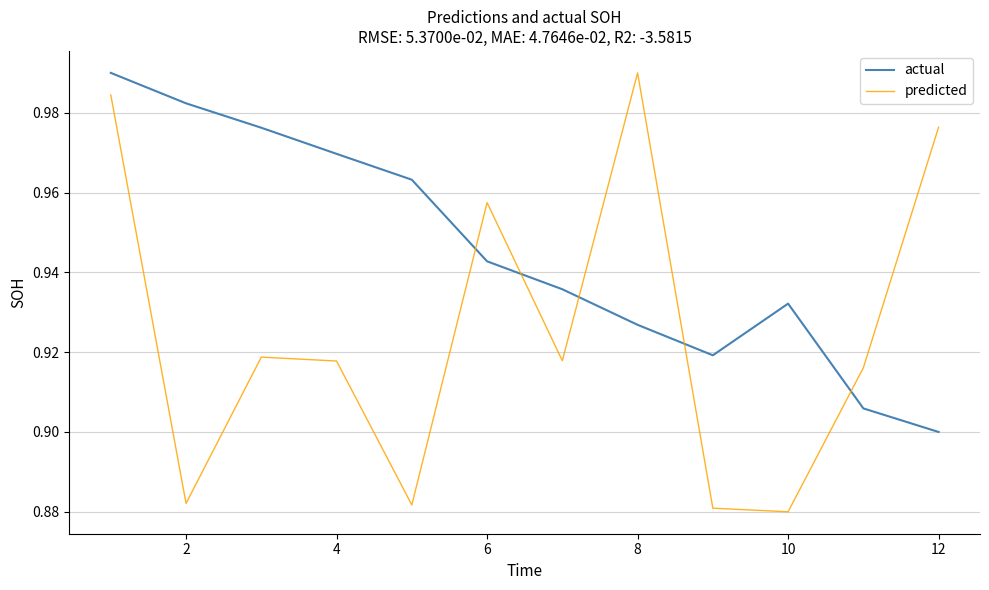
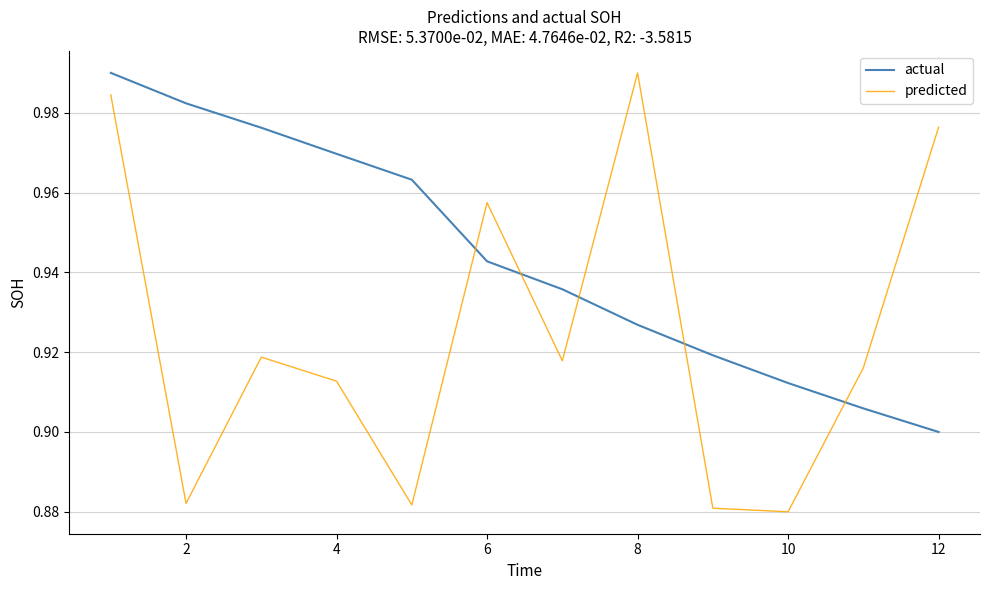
  {
    "actual": {
      "2": 0.982,
      "4": 0.970,
      "6": 0.943,
      "8": 0.927,
-     "10": 0.932,
+     "10": 0.912,
      "12": 0.900
    },
    "predicted": {
      "2": 0.882,
-     "4": 0.918,
+     "4": 0.913,
      "6": 0.957,
      "8": 0.990,
      "10": 0.880,
      "12": 0.976
    }
  }
